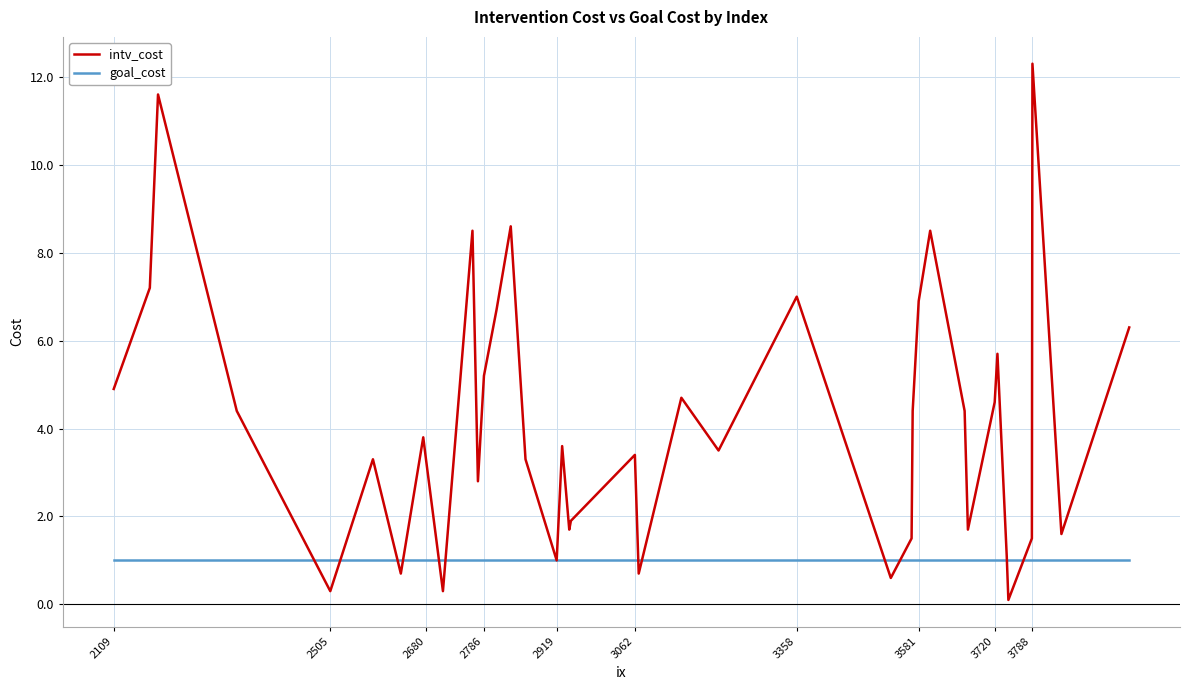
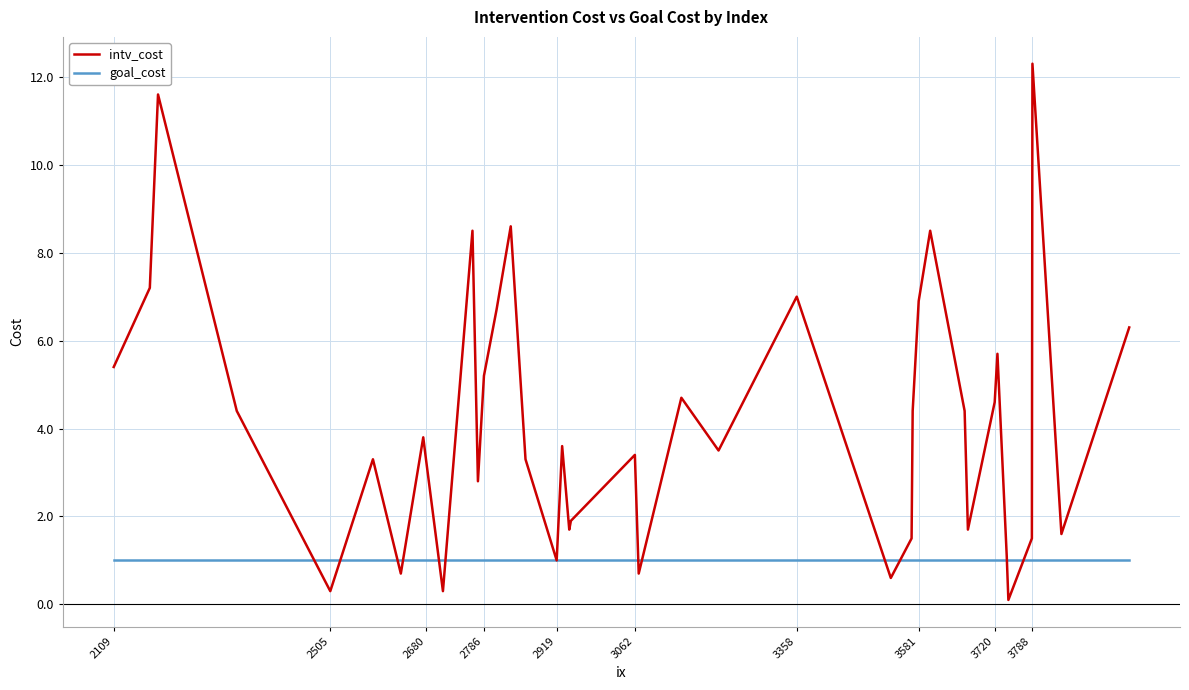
  {
    "intv_cost": {
-     "2109": 4.9,
+     "2109": 5.4,
      "2505": 0.3,
      "2680": 3.3,
      "2786": 5.2,
      "3062": 3.4,
      "3358": 7.0,
      "3581": 6.9,
      "3720": 4.6,
      "3788": 1.5
    },
    "goal_cost": {
      "2109": 1.0,
      "2505": 1.0,
      "2680": 1.0,
      "2786": 1.0,
      "3062": 1.0,
      "3358": 1.0,
      "3581": 1.0,
      "3720": 1.0,
      "3788": 1.0
    }
  }
